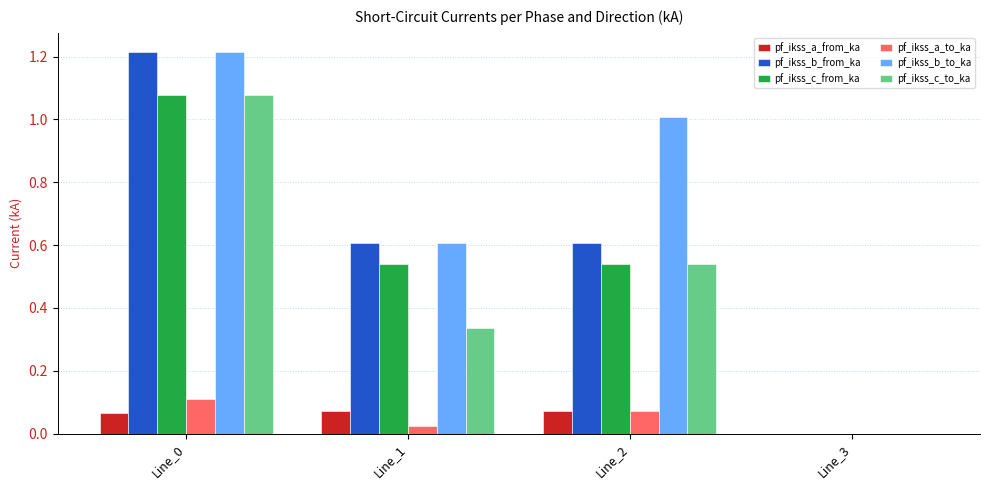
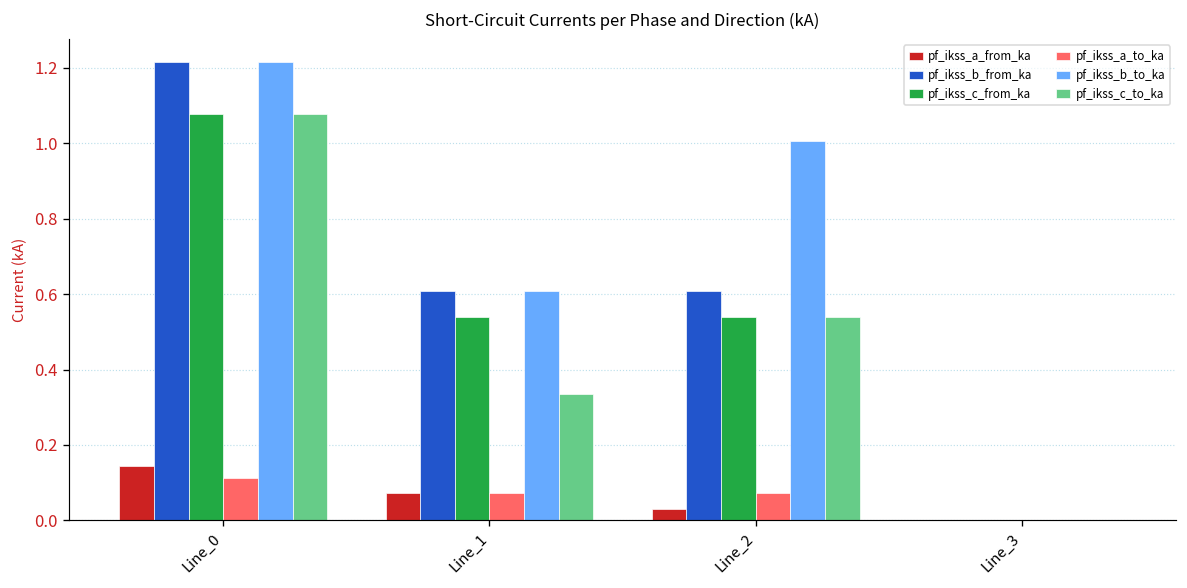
  {
    "pf_ikss_a_from_ka": {
-     "Line_0": 0.06,
+     "Line_0": 0.14,
      "Line_1": 0.07,
-     "Line_2": 0.07,
+     "Line_2": 0.03,
      "Line_3": 0.00
    },
    "pf_ikss_b_from_ka": {
      "Line_0": 1.21,
      "Line_1": 0.61,
      "Line_2": 0.61,
      "Line_3": 0.00
    },
    "pf_ikss_c_from_ka": {
      "Line_0": 1.08,
      "Line_1": 0.54,
      "Line_2": 0.54,
      "Line_3": 0.00
    },
    "pf_ikss_a_to_ka": {
      "Line_0": 0.11,
-     "Line_1": 0.02,
+     "Line_1": 0.07,
      "Line_2": 0.07,
      "Line_3": 0.00
    },
    "pf_ikss_b_to_ka": {
      "Line_0": 1.21,
      "Line_1": 0.61,
      "Line_2": 1.01,
      "Line_3": 0.00
    },
    "pf_ikss_c_to_ka": {
      "Line_0": 1.08,
      "Line_1": 0.34,
      "Line_2": 0.54,
      "Line_3": 0.00
    }
  }
